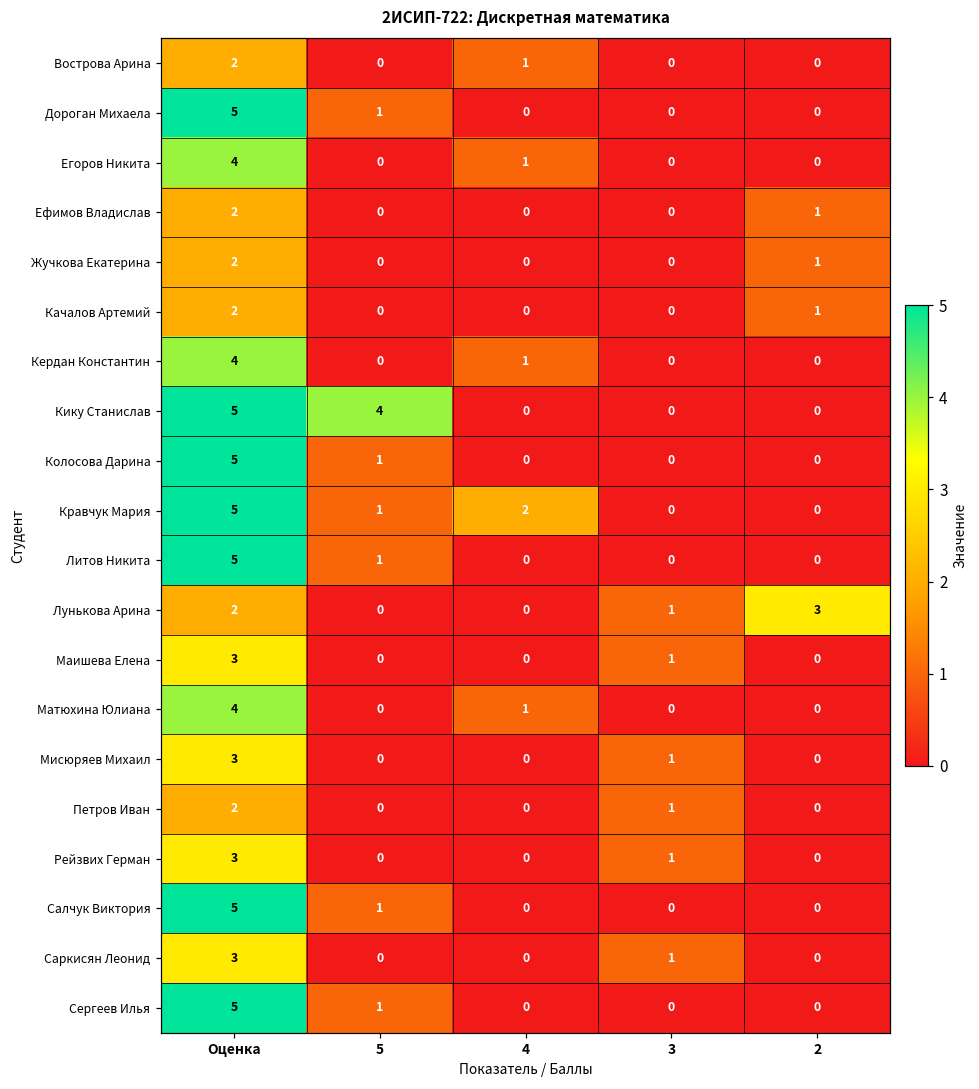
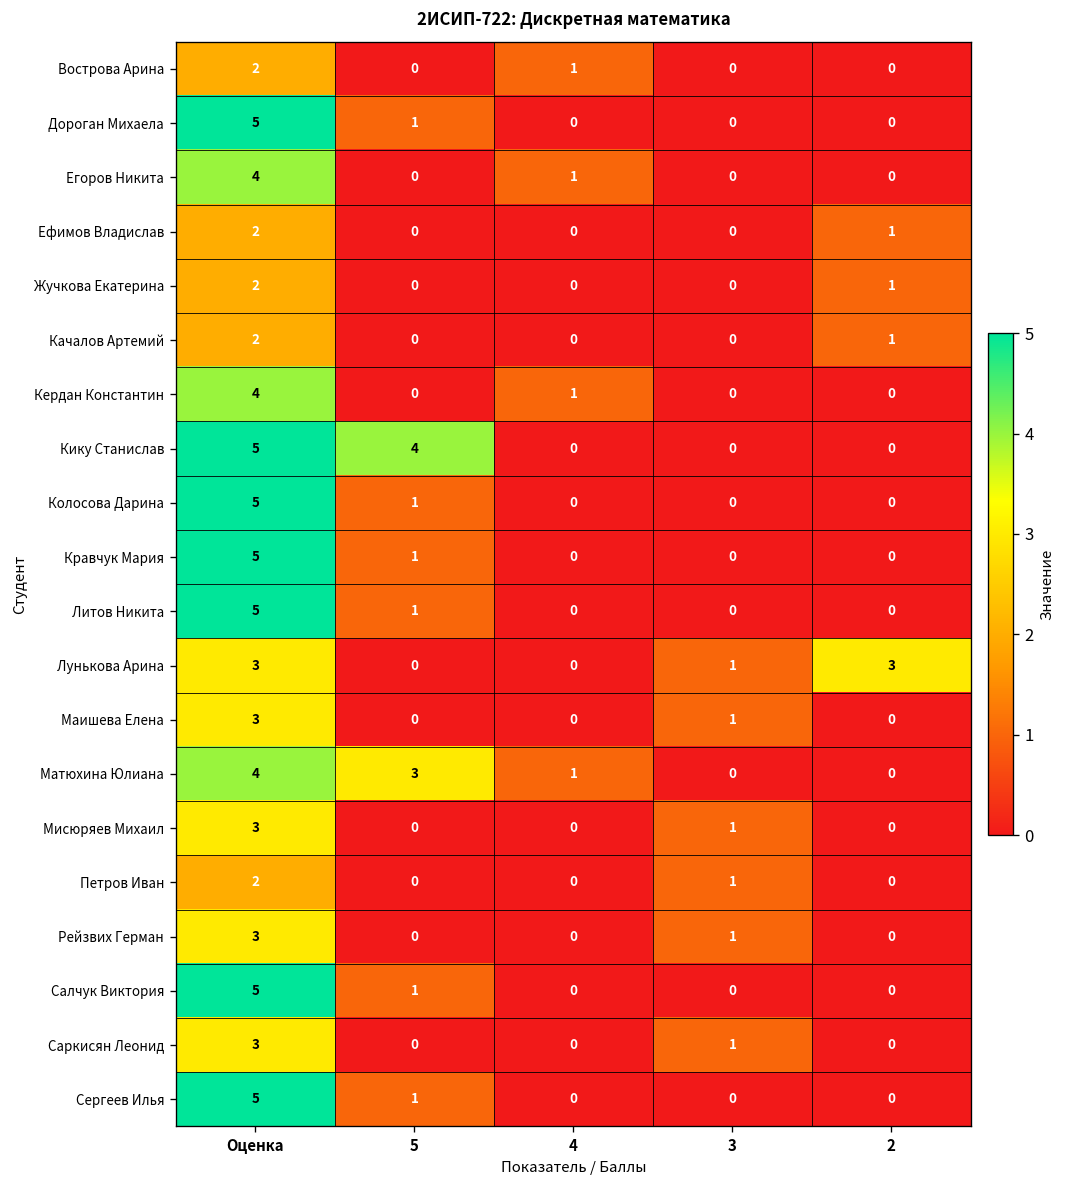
  {
    "Вострова Арина": {
      "Оценка": 2,
      "5": 0,
      "4": 1,
      "3": 0,
      "2": 0
    },
    "Дороган Михаела": {
      "Оценка": 5,
      "5": 1,
      "4": 0,
      "3": 0,
      "2": 0
    },
    "Егоров Никита": {
      "Оценка": 4,
      "5": 0,
      "4": 1,
      "3": 0,
      "2": 0
    },
    "Ефимов Владислав": {
      "Оценка": 2,
      "5": 0,
      "4": 0,
      "3": 0,
      "2": 1
    },
    "Жучкова Екатерина": {
      "Оценка": 2,
      "5": 0,
      "4": 0,
      "3": 0,
      "2": 1
    },
    "Качалов Артемий": {
      "Оценка": 2,
      "5": 0,
      "4": 0,
      "3": 0,
      "2": 1
    },
    "Кердан Константин": {
      "Оценка": 4,
      "5": 0,
      "4": 1,
      "3": 0,
      "2": 0
    },
    "Кику Станислав": {
      "Оценка": 5,
      "5": 4,
      "4": 0,
      "3": 0,
      "2": 0
    },
    "Колосова Дарина": {
      "Оценка": 5,
      "5": 1,
      "4": 0,
      "3": 0,
      "2": 0
    },
    "Кравчук Мария": {
      "Оценка": 5,
      "5": 1,
-     "4": 2,
+     "4": 0,
      "3": 0,
      "2": 0
    },
    "Литов Никита": {
      "Оценка": 5,
      "5": 1,
      "4": 0,
      "3": 0,
      "2": 0
    },
    "Лунькова Арина": {
-     "Оценка": 2,
+     "Оценка": 3,
      "5": 0,
      "4": 0,
      "3": 1,
      "2": 3
    },
    "Маишева Елена": {
      "Оценка": 3,
      "5": 0,
      "4": 0,
      "3": 1,
      "2": 0
    },
    "Матюхина Юлиана": {
      "Оценка": 4,
-     "5": 0,
+     "5": 3,
      "4": 1,
      "3": 0,
      "2": 0
    },
    "Мисюряев Михаил": {
      "Оценка": 3,
      "5": 0,
      "4": 0,
      "3": 1,
      "2": 0
    },
    "Петров Иван": {
      "Оценка": 2,
      "5": 0,
      "4": 0,
      "3": 1,
      "2": 0
    },
    "Рейзвих Герман": {
      "Оценка": 3,
      "5": 0,
      "4": 0,
      "3": 1,
      "2": 0
    },
    "Салчук Виктория": {
      "Оценка": 5,
      "5": 1,
      "4": 0,
      "3": 0,
      "2": 0
    },
    "Саркисян Леонид": {
      "Оценка": 3,
      "5": 0,
      "4": 0,
      "3": 1,
      "2": 0
    },
    "Сергеев Илья": {
      "Оценка": 5,
      "5": 1,
      "4": 0,
      "3": 0,
      "2": 0
    }
  }
